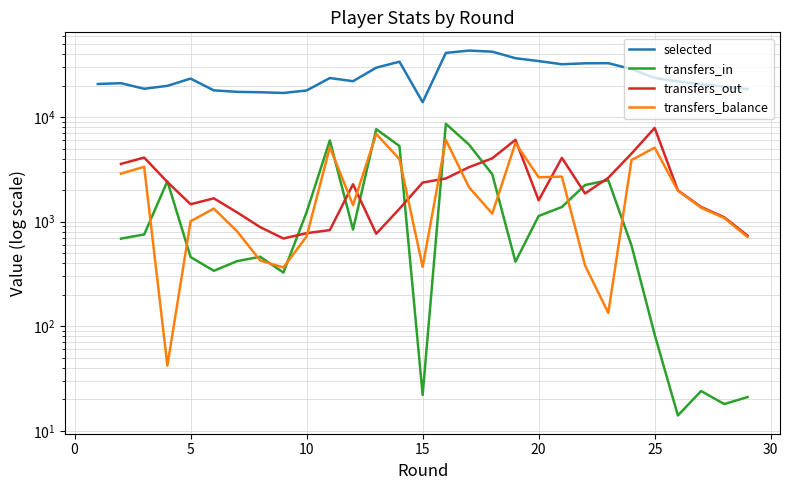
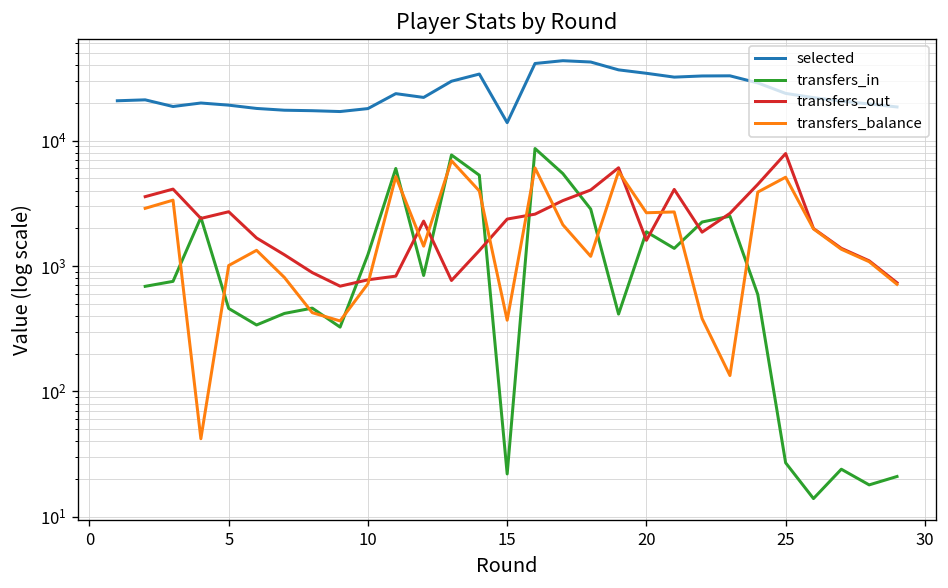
  {
    "selected": {
-     "5": 23000,
+     "5": 19000,
      "10": 18000,
      "15": 14000,
      "20": 34000
    },
    "transfers_in": {
      "5": 500,
      "10": 1200,
      "15": 22,
-     "20": 1100,
-     "25": 80
+     "20": 1900,
+     "25": 27
    },
    "transfers_out": {
-     "5": 1500,
+     "5": 2700,
      "10": 800,
      "15": 2400,
      "20": 1600,
      "25": 8000
    },
    "transfers_balance": {
      "5": 1000,
      "10": 700,
      "15": 370,
      "20": 2700,
      "25": 5000
    }
  }
